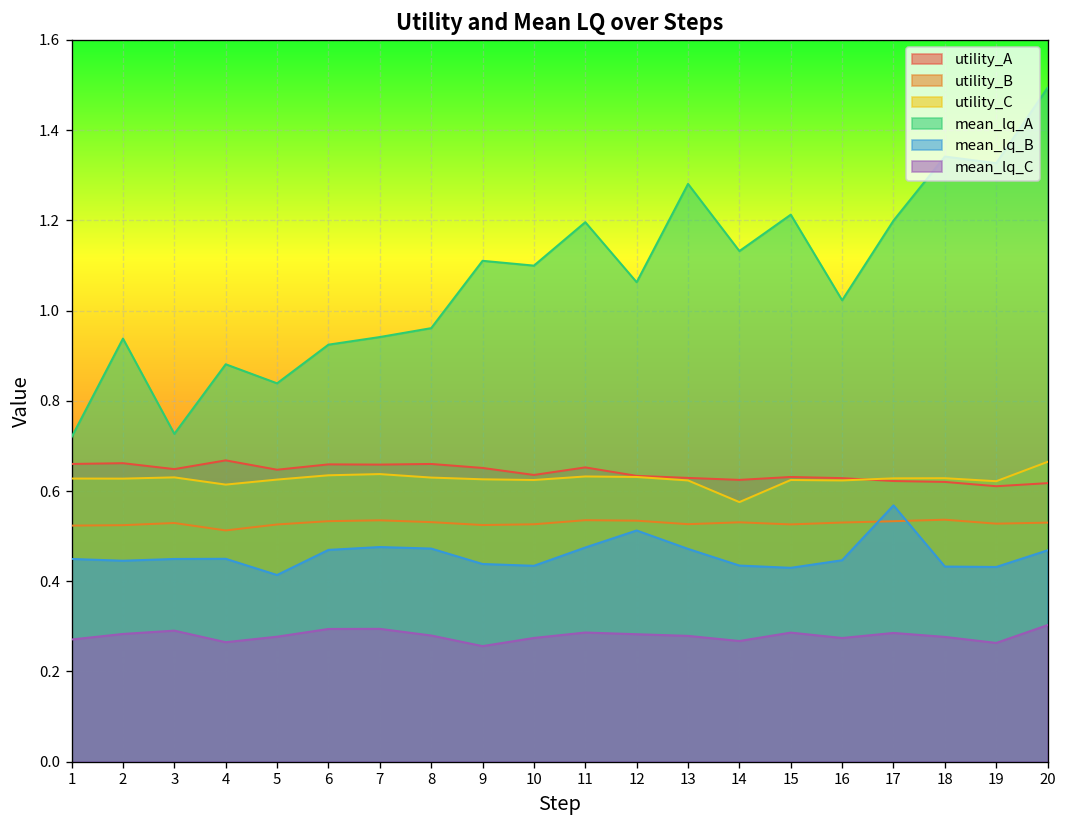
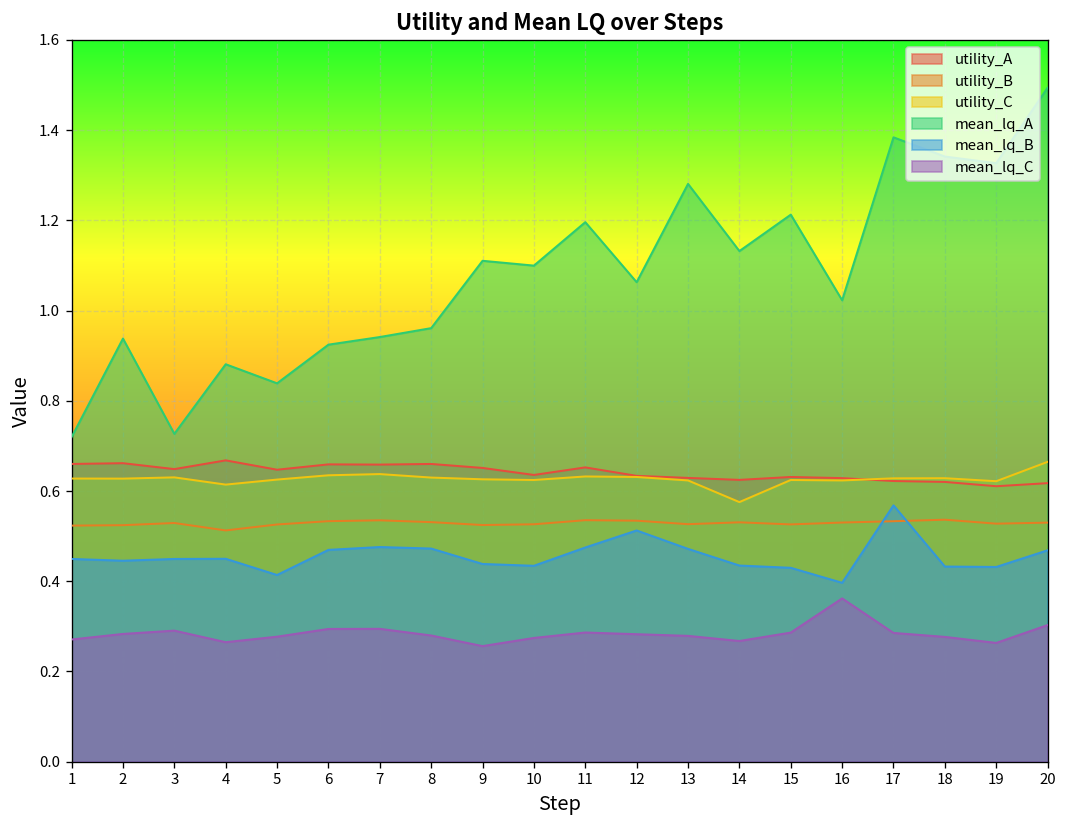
  {
    "utility_C": {
      "1": 0.63,
      "2": 0.63,
      "3": 0.63,
      "4": 0.61,
      "5": 0.63,
      "6": 0.63,
      "7": 0.64,
      "8": 0.63,
      "9": 0.63,
      "10": 0.62,
      "11": 0.63,
      "14": 0.58,
      "18": 0.63,
      "19": 0.62,
      "20": 0.66
    },
    "mean_lq_A": {
      "1": 0.72,
      "2": 0.94,
      "3": 0.73,
      "4": 0.88,
      "5": 0.84,
      "6": 0.92,
      "7": 0.94,
      "8": 0.96,
      "9": 1.11,
      "10": 1.10,
      "11": 1.20,
      "12": 1.06,
      "13": 1.28,
      "14": 1.13,
      "15": 1.21,
      "16": 1.02,
-     "17": 1.20,
+     "17": 1.38,
      "20": 1.49
    },
    "mean_lq_B": {
      "1": 0.45,
      "2": 0.45,
      "3": 0.45,
      "4": 0.45,
      "5": 0.41,
      "6": 0.47,
      "7": 0.48,
      "8": 0.47,
      "9": 0.44,
      "10": 0.43,
      "11": 0.47,
      "12": 0.51,
      "13": 0.47,
      "14": 0.43,
      "15": 0.43,
-     "16": 0.45,
+     "16": 0.40,
      "17": 0.57,
      "18": 0.43,
      "19": 0.43,
      "20": 0.47
    },
    "mean_lq_C": {
      "1": 0.27,
      "2": 0.28,
      "3": 0.29,
      "4": 0.26,
      "5": 0.28,
      "6": 0.29,
      "7": 0.29,
      "8": 0.28,
      "9": 0.26,
      "10": 0.27,
      "11": 0.29,
      "12": 0.28,
      "13": 0.28,
      "14": 0.27,
      "15": 0.29,
-     "16": 0.27,
+     "16": 0.36,
      "17": 0.29,
      "18": 0.28,
      "19": 0.26,
      "20": 0.30
    }
  }
